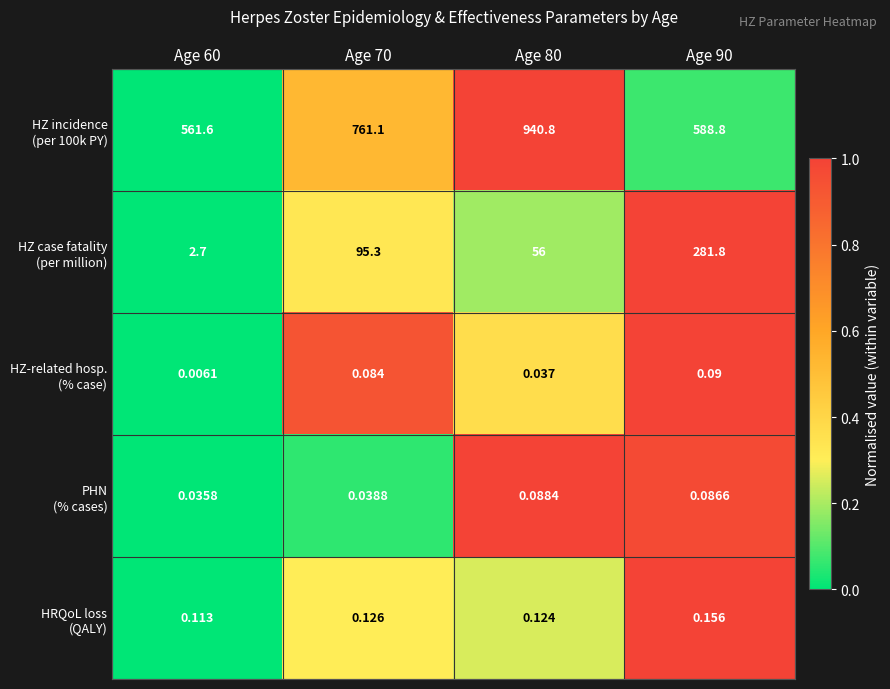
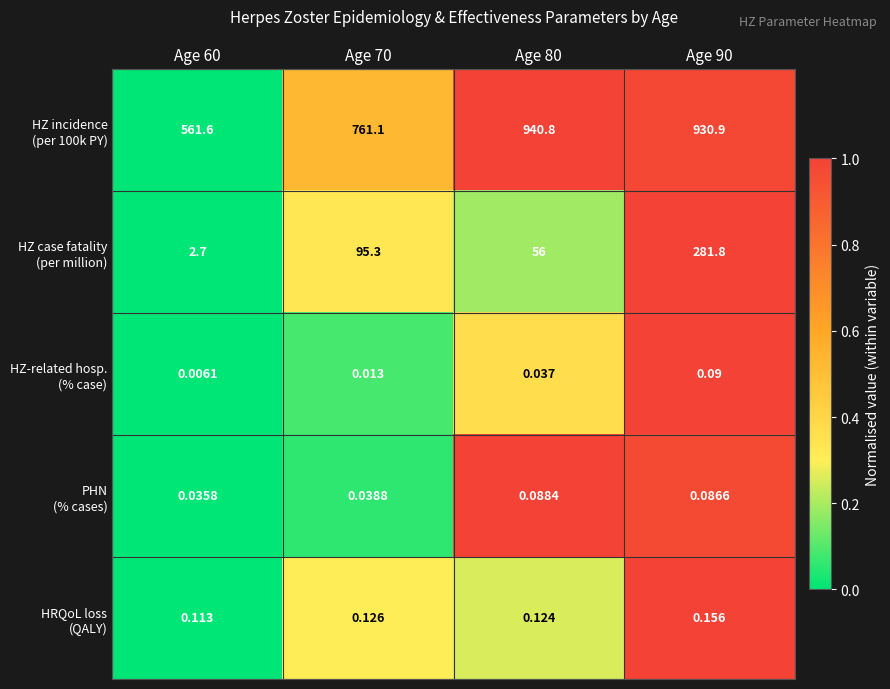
  {
    "HZ incidence (per 100k PY)": {
      "Age 60": 561.6,
      "Age 70": 761.1,
      "Age 80": 940.8,
-     "Age 90": 588.8
+     "Age 90": 930.9
    },
    "HZ case fatality (per million)": {
      "Age 60": 2.7,
      "Age 70": 95.3,
      "Age 80": 56,
      "Age 90": 281.8
    },
    "HZ-related hosp. (% case)": {
      "Age 60": 0.0061,
-     "Age 70": 0.084,
+     "Age 70": 0.013,
      "Age 80": 0.037,
      "Age 90": 0.09
    },
    "PHN (% cases)": {
      "Age 60": 0.0358,
      "Age 70": 0.0388,
      "Age 80": 0.0884,
      "Age 90": 0.0866
    },
    "HRQoL loss (QALY)": {
      "Age 60": 0.113,
      "Age 70": 0.126,
      "Age 80": 0.124,
      "Age 90": 0.156
    }
  }
